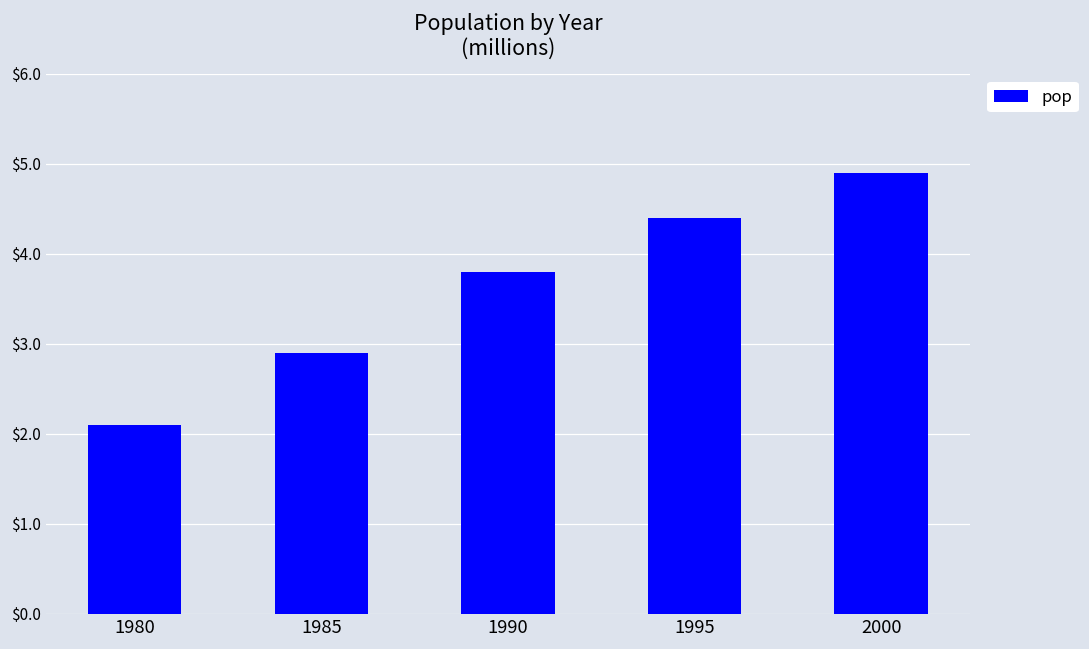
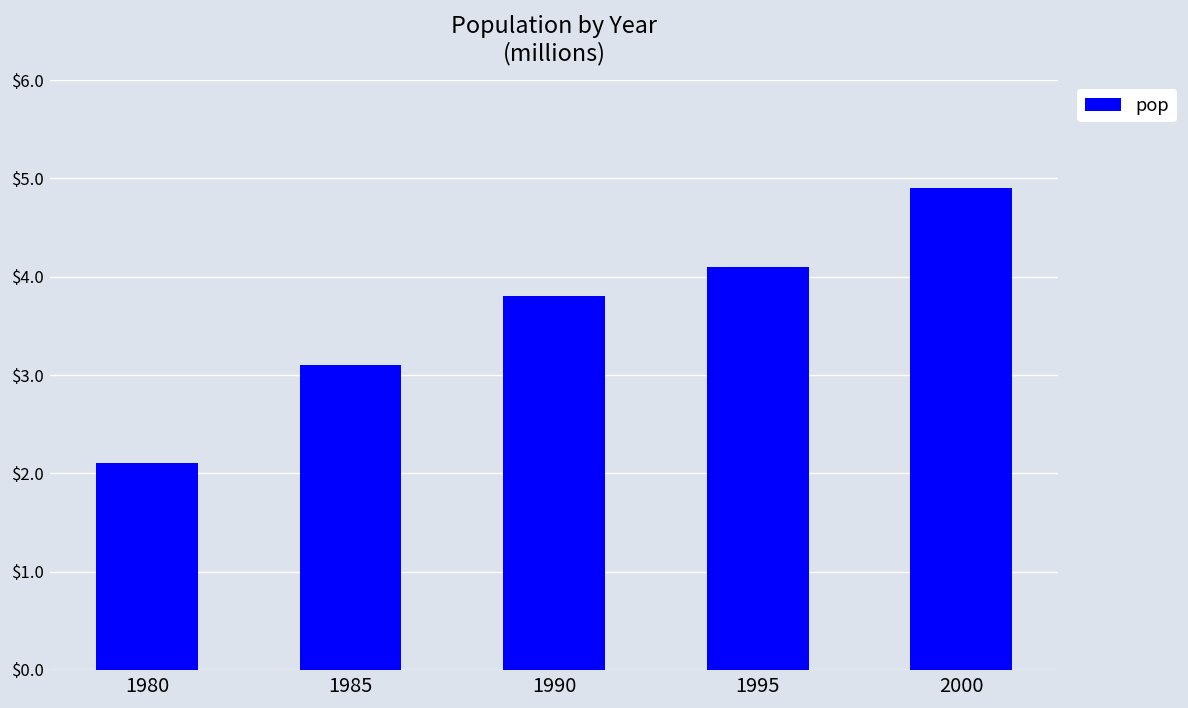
  {
    "1980": "$2.1",
-   "1985": "$2.9",
+   "1985": "$3.1",
    "1990": "$3.8",
-   "1995": "$4.4",
+   "1995": "$4.1",
    "2000": "$4.9"
  }
